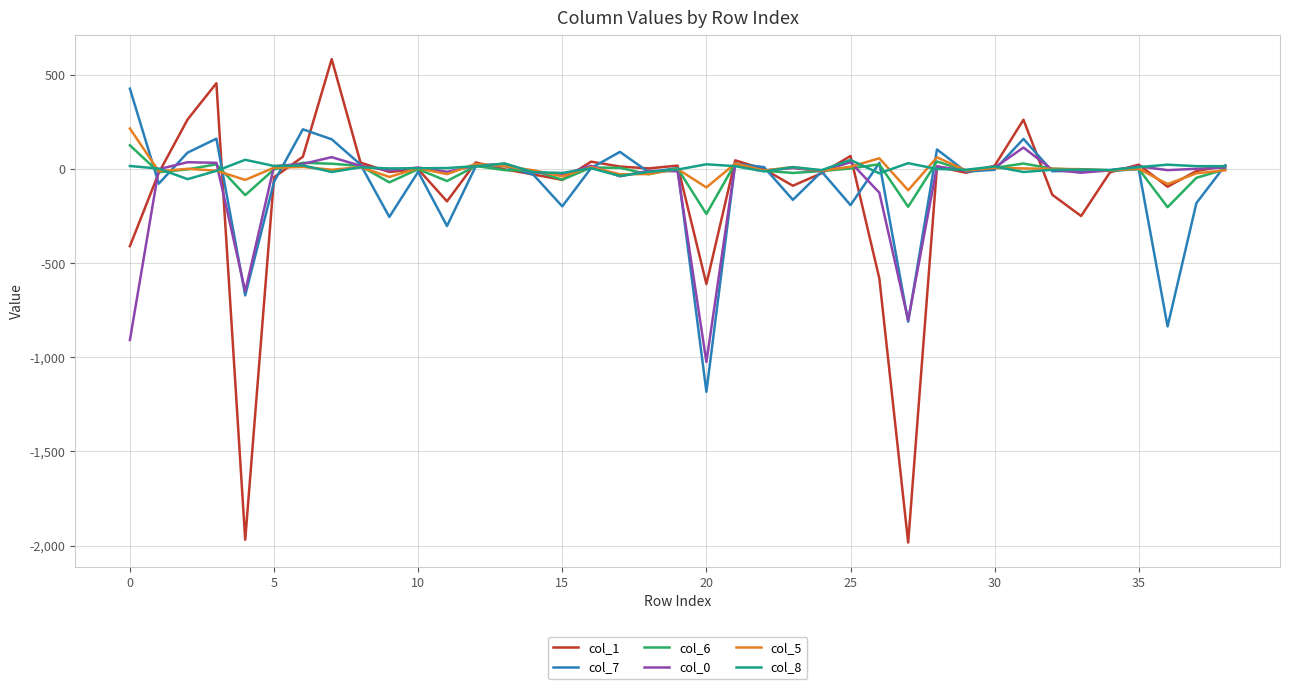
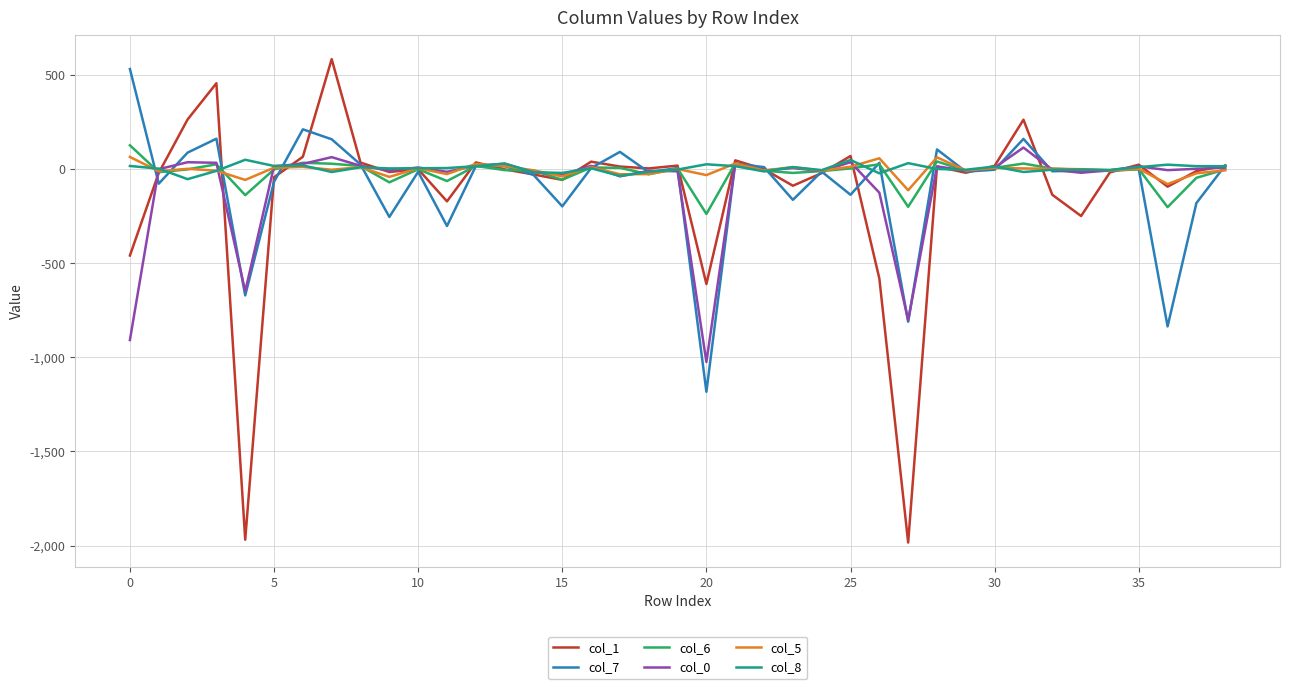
  {
    "col_1": {
-     "0": "-410",
+     "0": "-460",
      "5": "-40",
      "20": "-610",
      "25": "70"
    },
    "col_7": {
-     "0": "430",
+     "0": "530",
      "5": "-70",
      "10": "-10",
      "15": "-200",
      "20": "-1,180",
-     "25": "-190"
+     "25": "-140"
    },
    "col_0": {
      "0": "-910",
      "20": "-1,020"
    },
    "col_5": {
-     "0": "220",
-     "20": "-100"
+     "0": "70",
+     "20": "-30"
    }
  }
